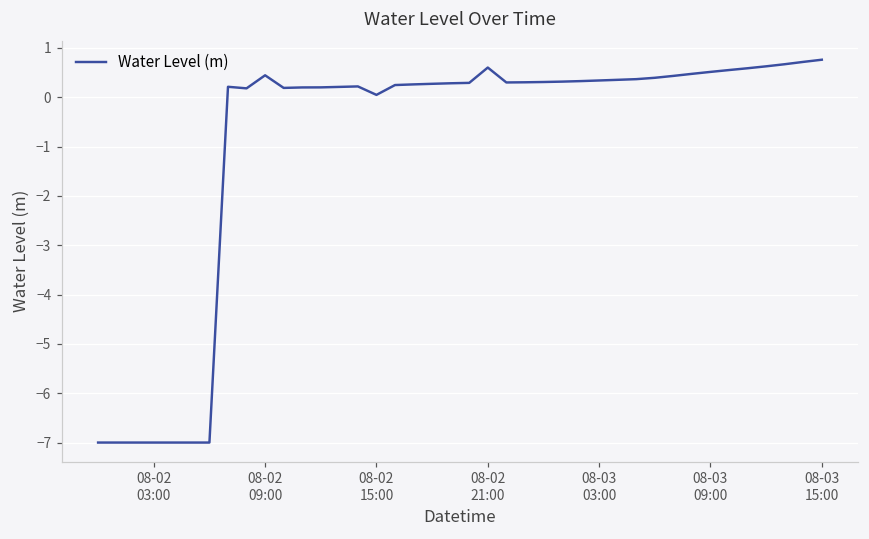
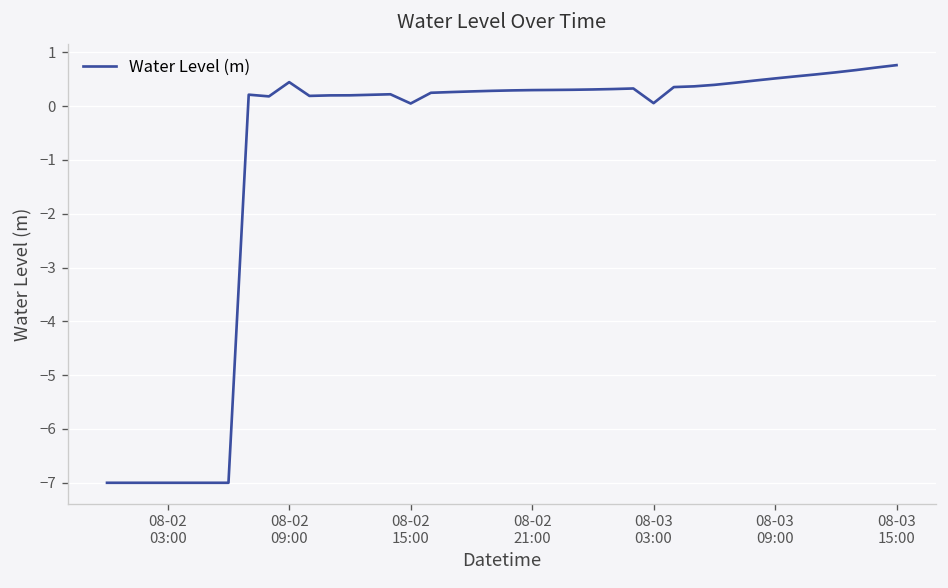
  {
    "08-02 03:00": -7.0,
    "08-02 09:00": 0.4,
    "08-02 15:00": 0.0,
-   "08-02 21:00": 0.6,
-   "08-03 03:00": 0.3,
+   "08-02 21:00": 0.3,
+   "08-03 03:00": 0.1,
    "08-03 09:00": 0.5,
    "08-03 15:00": 0.8
  }
